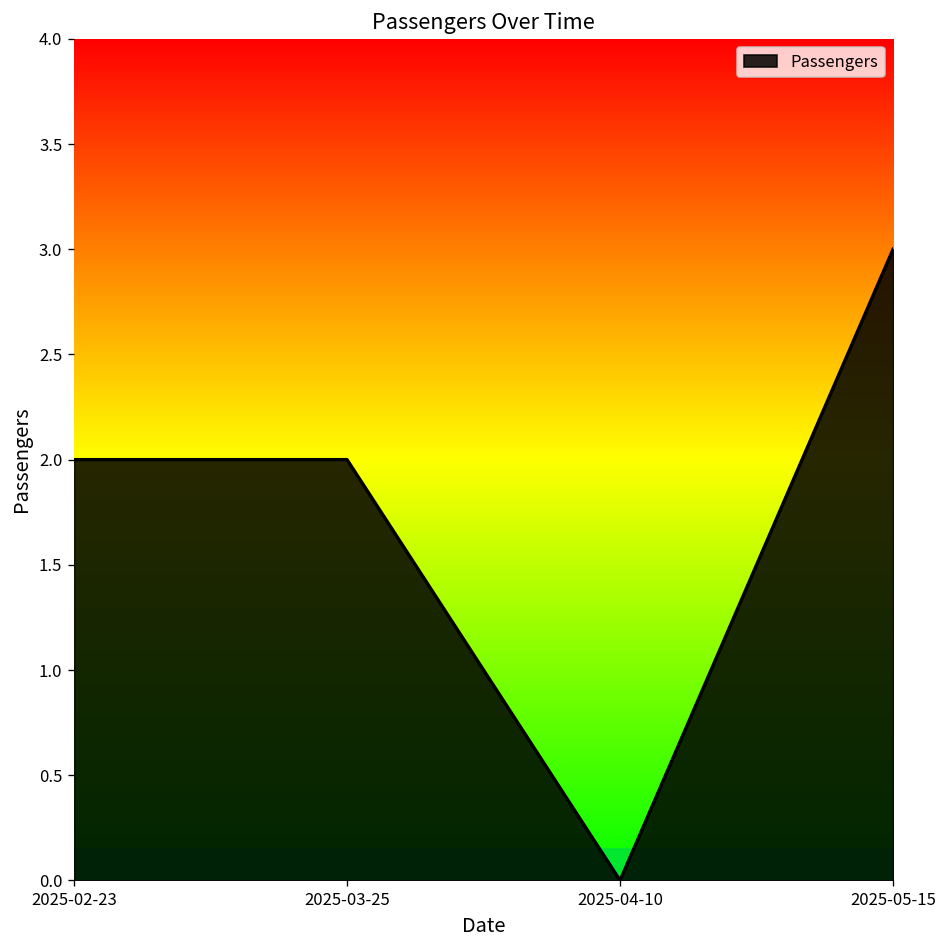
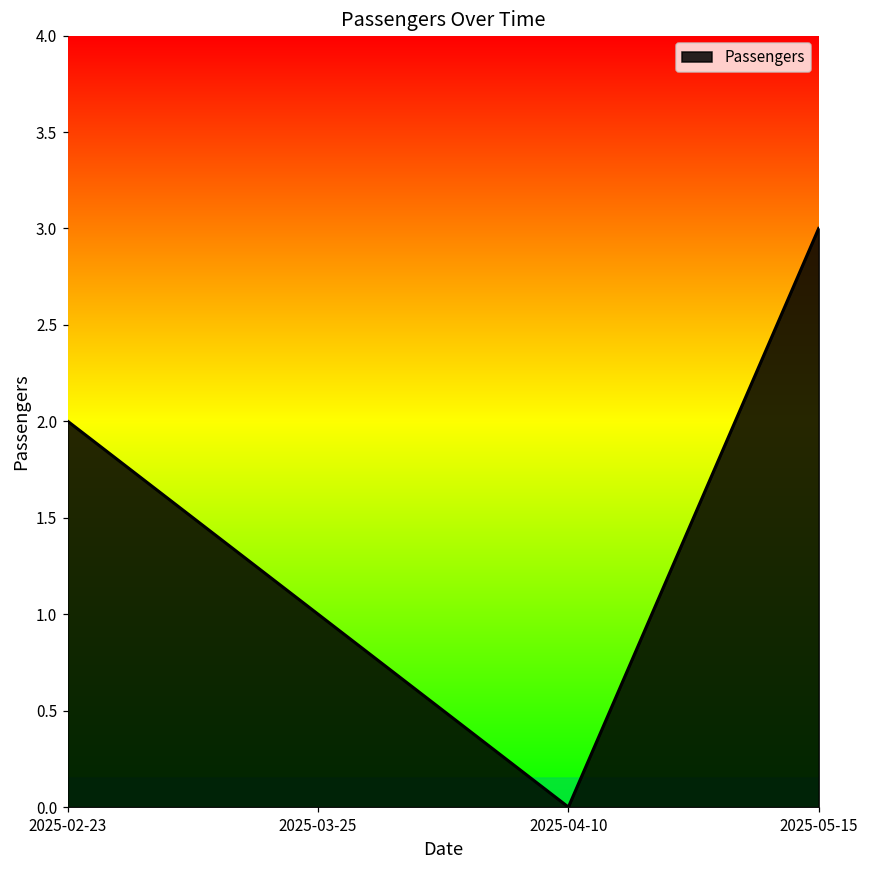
  {
    "2025-02-23": 2,
-   "2025-03-25": 2,
+   "2025-03-25": 1,
    "2025-05-15": 3
  }
